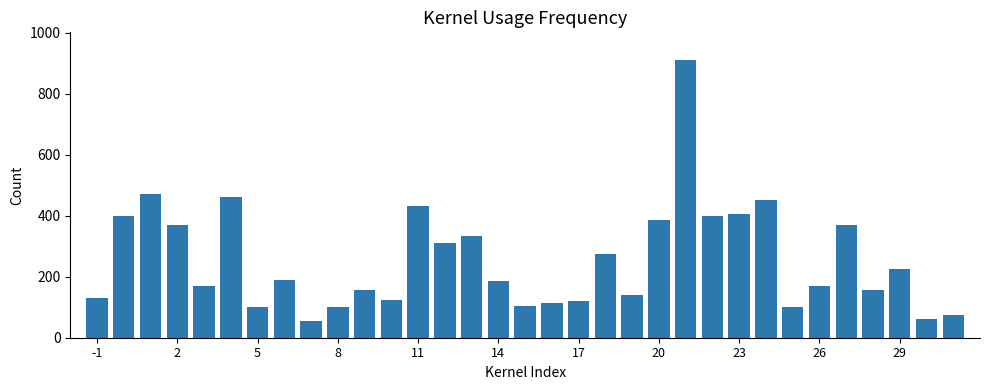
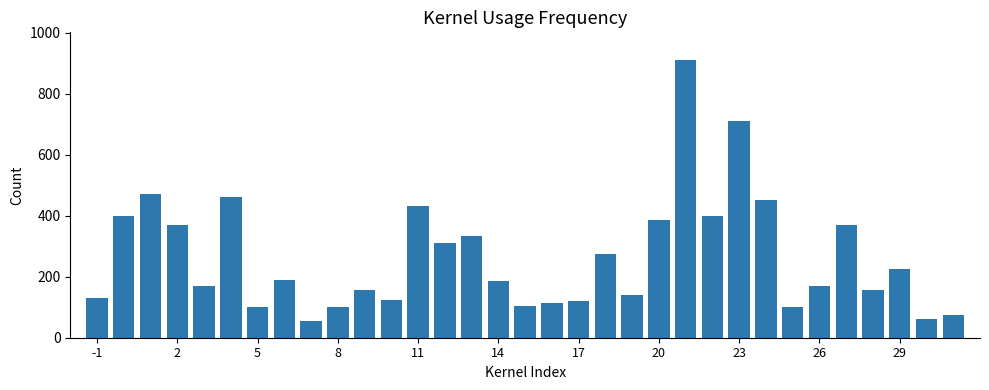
  {
    "-1": 130,
    "2": 370,
    "5": 100,
    "8": 100,
    "11": 430,
    "14": 190,
    "17": 120,
    "20": 390,
-   "23": 410,
+   "23": 710,
    "26": 170,
    "29": 230
  }
